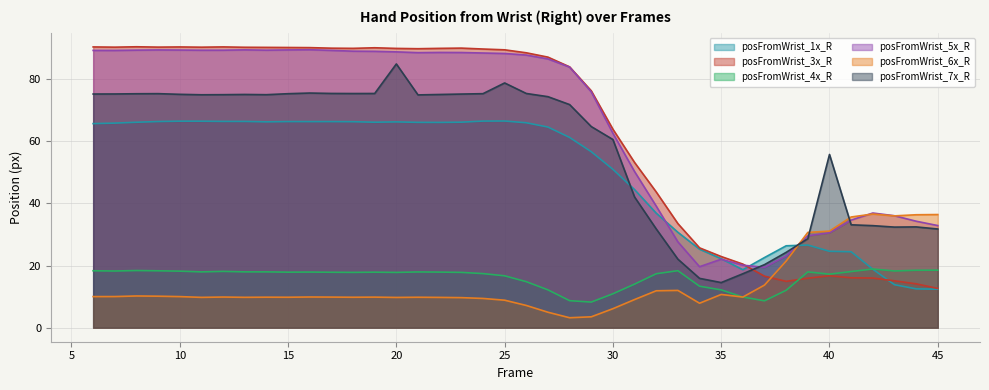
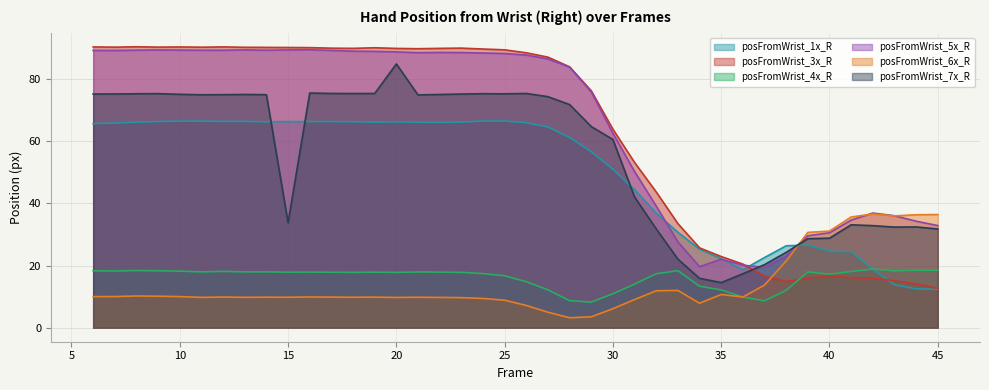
  {
    "posFromWrist_5x_R": {
      "10": 89,
      "20": 89,
      "25": 88,
      "30": 63,
      "45": 33
    },
    "posFromWrist_7x_R": {
      "10": 75,
-     "15": 75,
+     "15": 34,
      "20": 85,
-     "25": 79,
+     "25": 75,
      "30": 61,
      "35": 15,
-     "40": 56,
+     "40": 29,
      "45": 32
    }
  }
